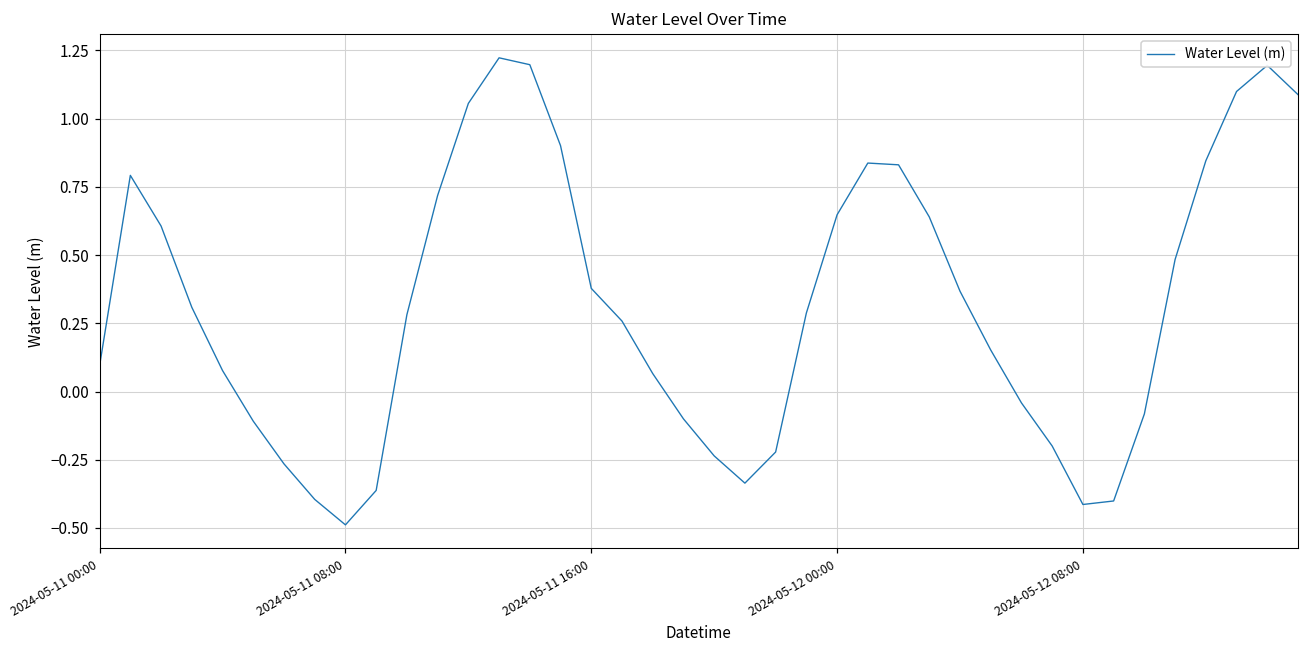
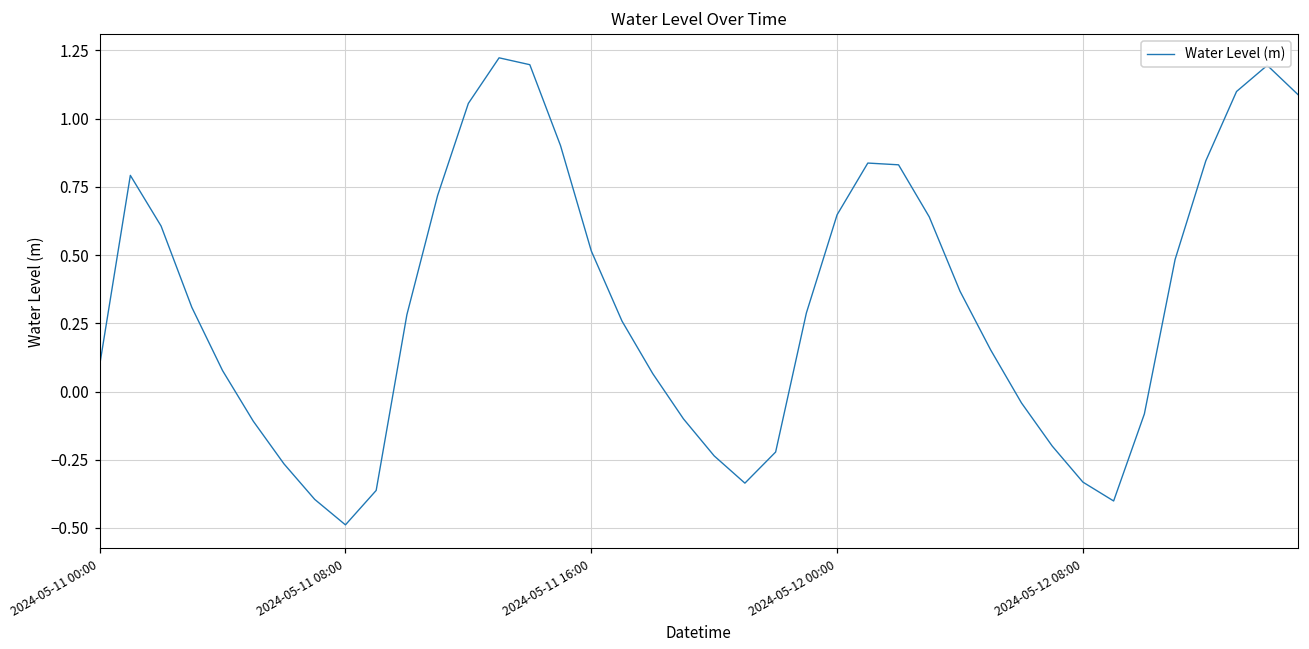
  {
    "2024-05-11 00:00": 0.10,
    "2024-05-11 08:00": -0.49,
-   "2024-05-11 16:00": 0.38,
+   "2024-05-11 16:00": 0.52,
    "2024-05-12 00:00": 0.65,
-   "2024-05-12 08:00": -0.41
+   "2024-05-12 08:00": -0.33
  }
